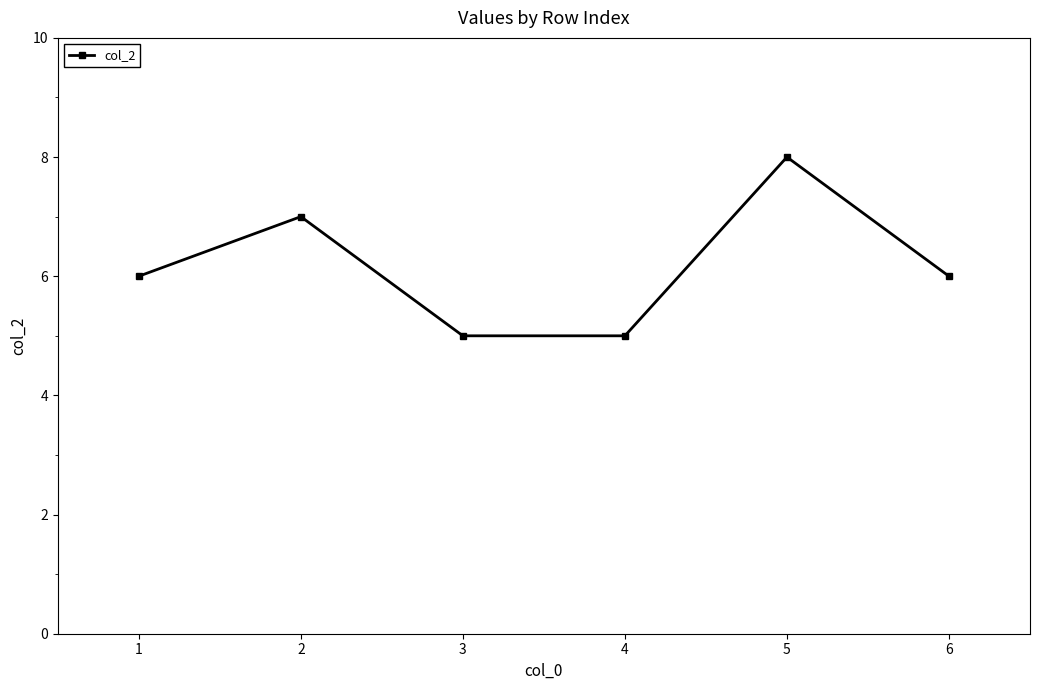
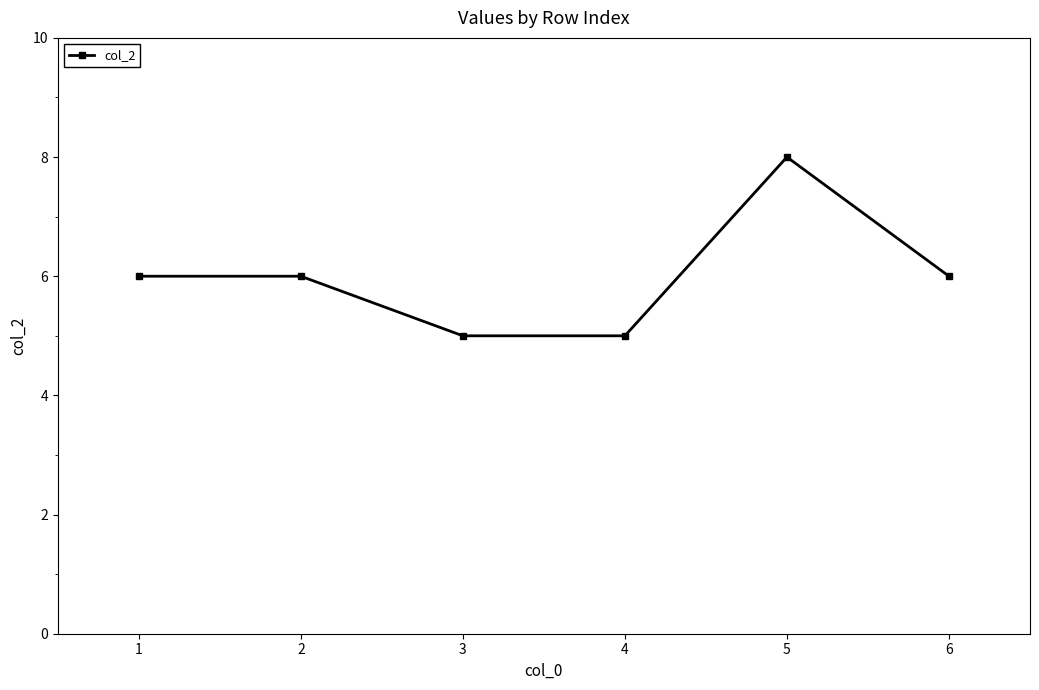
  {
    "1": 6,
-   "2": 7,
+   "2": 6,
    "3": 5,
    "4": 5,
    "5": 8,
    "6": 6
  }
